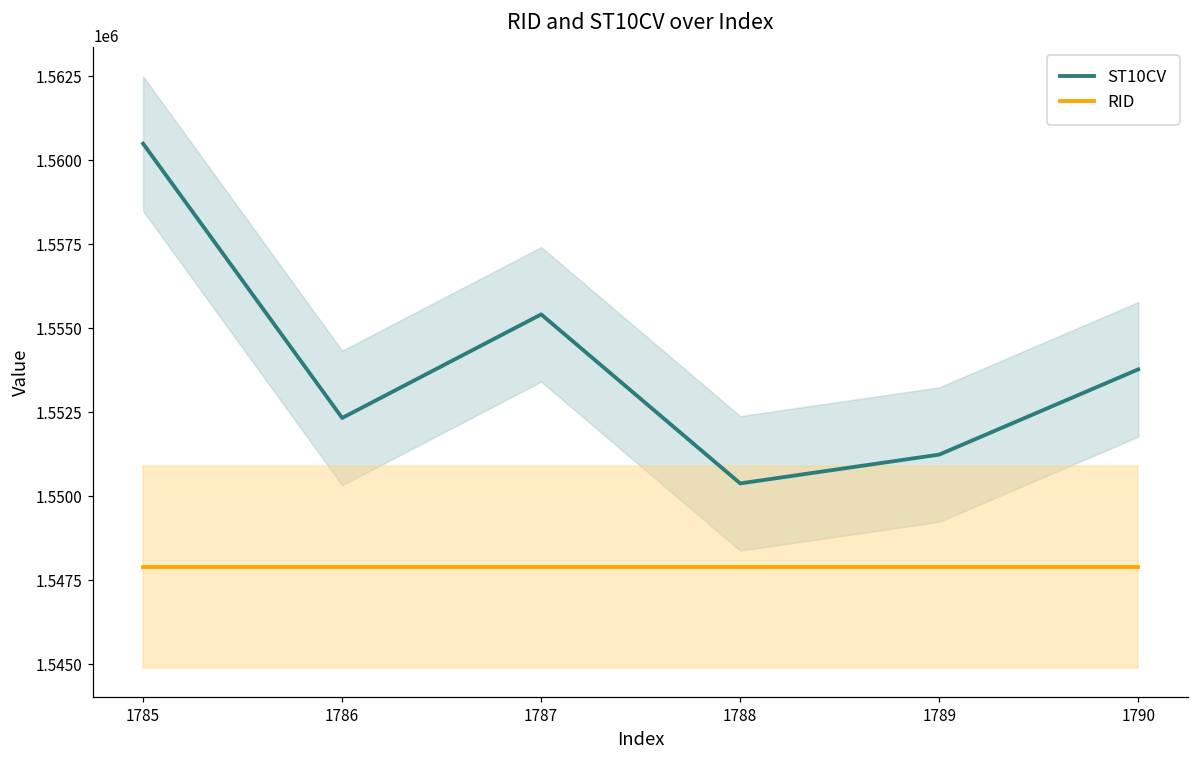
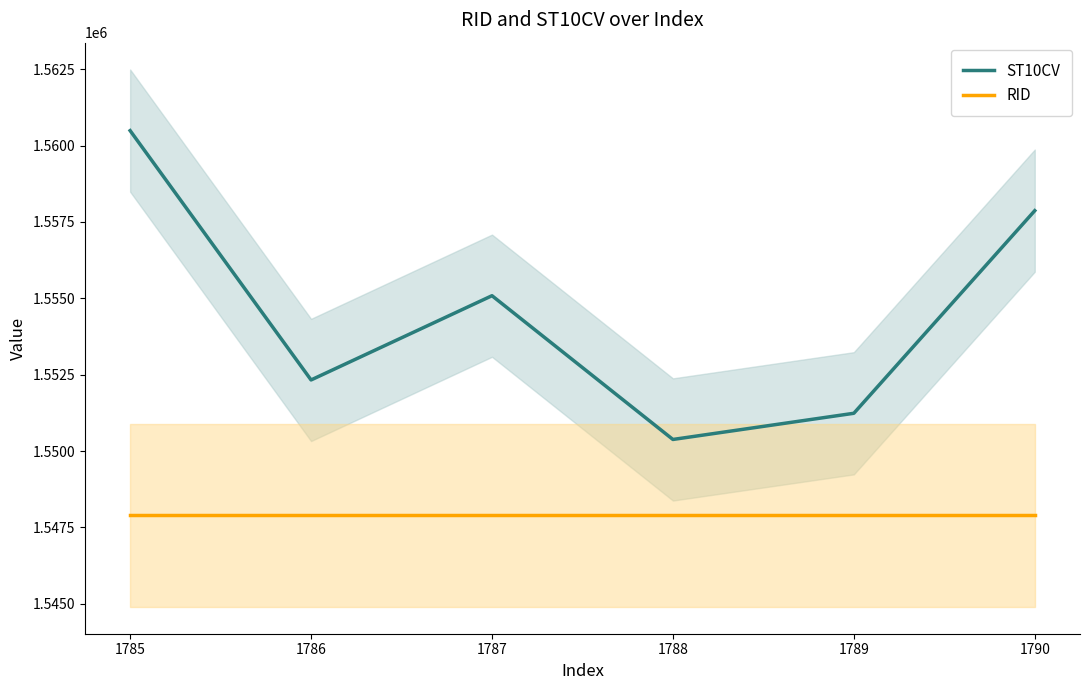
  {
    "ST10CV": {
      "1785": 1560500,
      "1786": 1552300,
-     "1787": 1555400,
+     "1787": 1555100,
      "1788": 1550400,
      "1789": 1551200,
-     "1790": 1553800
+     "1790": 1557900
    },
    "RID": {
      "1785": 1547900,
      "1786": 1547900,
      "1787": 1547900,
      "1788": 1547900,
      "1789": 1547900,
      "1790": 1547900
    }
  }
